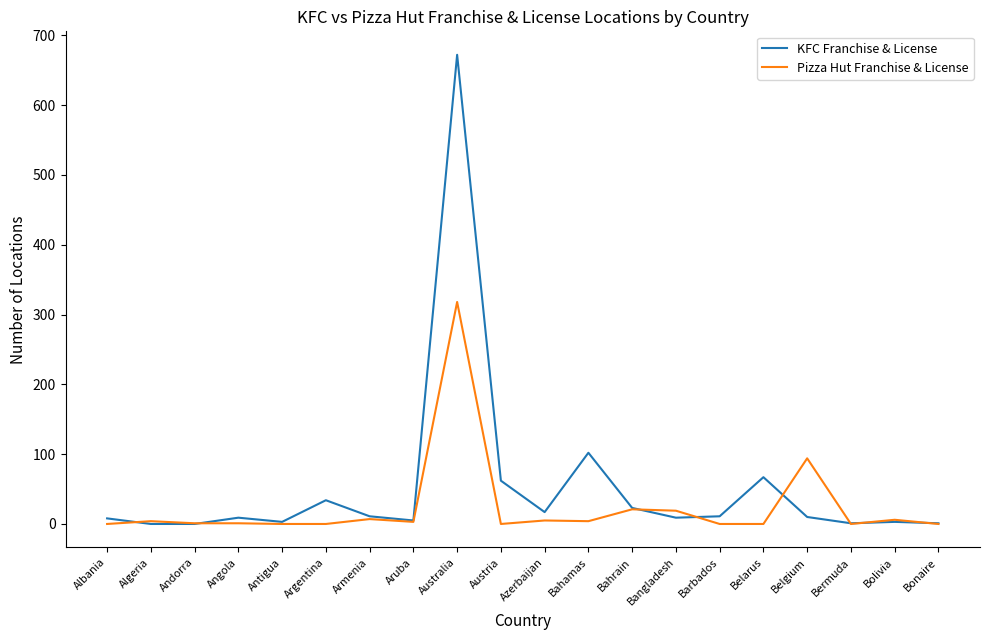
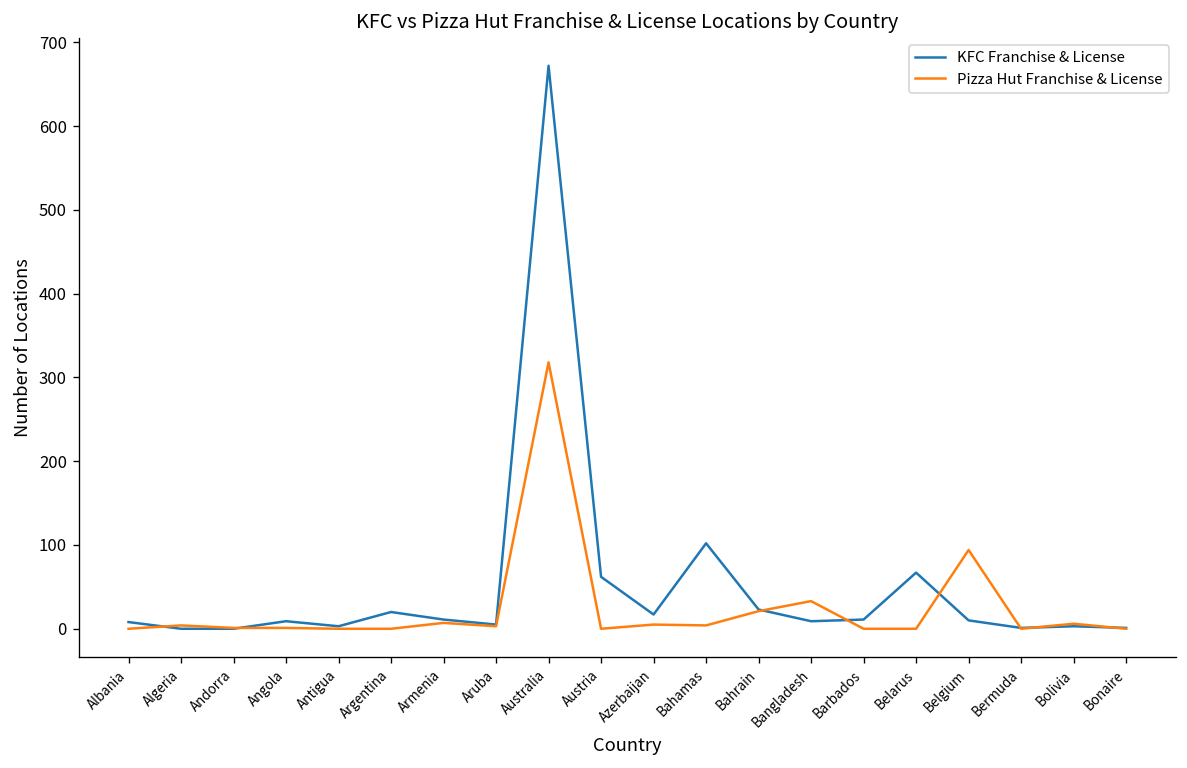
  {
    "KFC Franchise & License": {
      "Albania": 10,
      "Algeria": 0,
      "Angola": 10,
-     "Argentina": 30,
+     "Argentina": 20,
      "Armenia": 10,
      "Australia": 670,
      "Austria": 60,
      "Azerbaijan": 20,
      "Bahamas": 100,
      "Bangladesh": 10,
      "Barbados": 10,
      "Belarus": 70,
      "Belgium": 10
    },
    "Pizza Hut Franchise & License": {
      "Albania": 0,
      "Algeria": 0,
      "Angola": 0,
      "Argentina": 0,
      "Armenia": 10,
      "Australia": 320,
      "Austria": 0,
      "Azerbaijan": 10,
      "Bahamas": 0,
-     "Bangladesh": 20,
+     "Bangladesh": 30,
      "Barbados": 0,
      "Belarus": 0,
      "Belgium": 90
    }
  }
